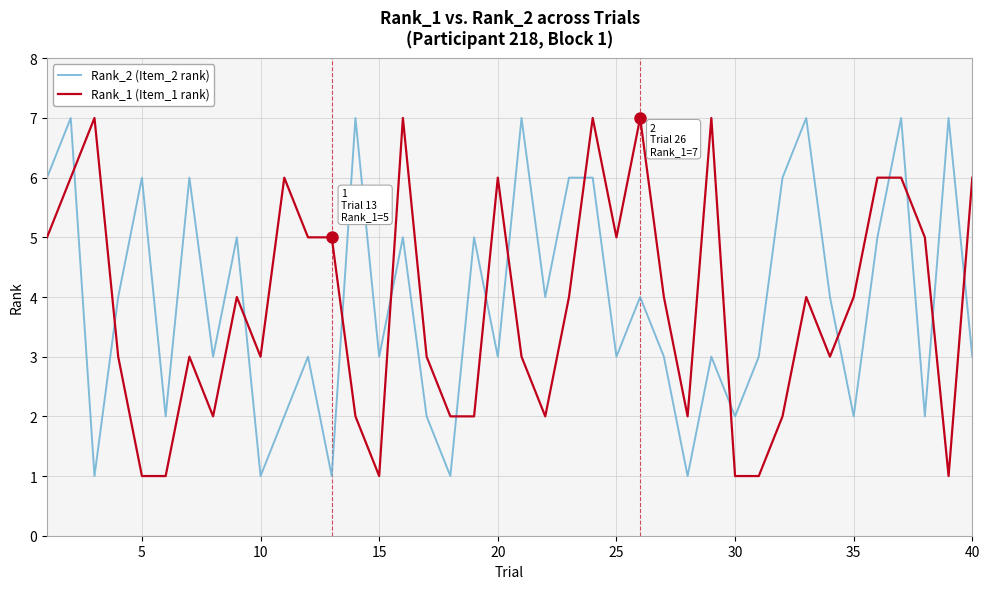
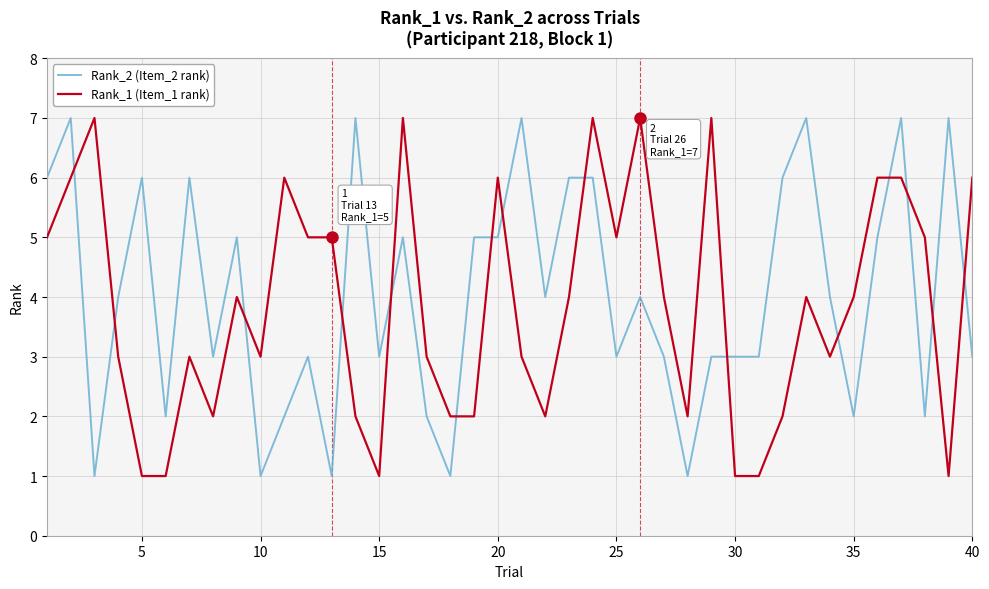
  {
    "Rank_2 (Item_2 rank)": {
      "5": 6,
      "10": 1,
      "15": 3,
-     "20": 3,
+     "20": 5,
      "25": 3,
-     "30": 2,
+     "30": 3,
      "35": 2,
      "40": 3
    }
  }
